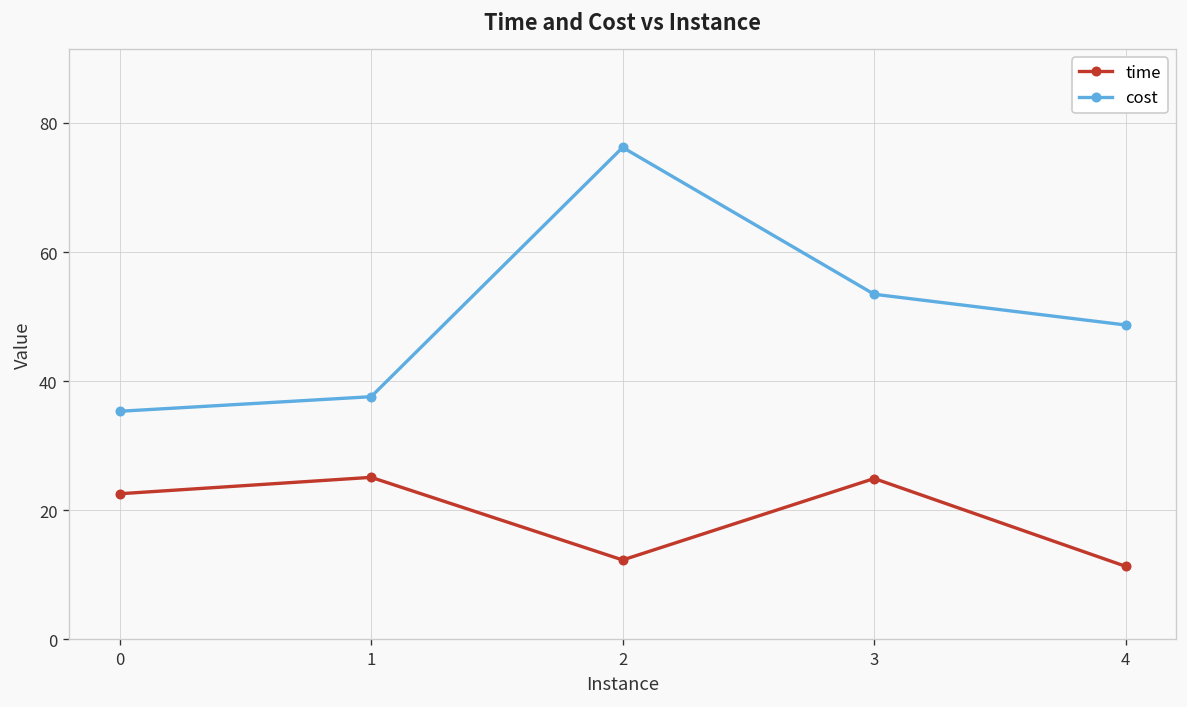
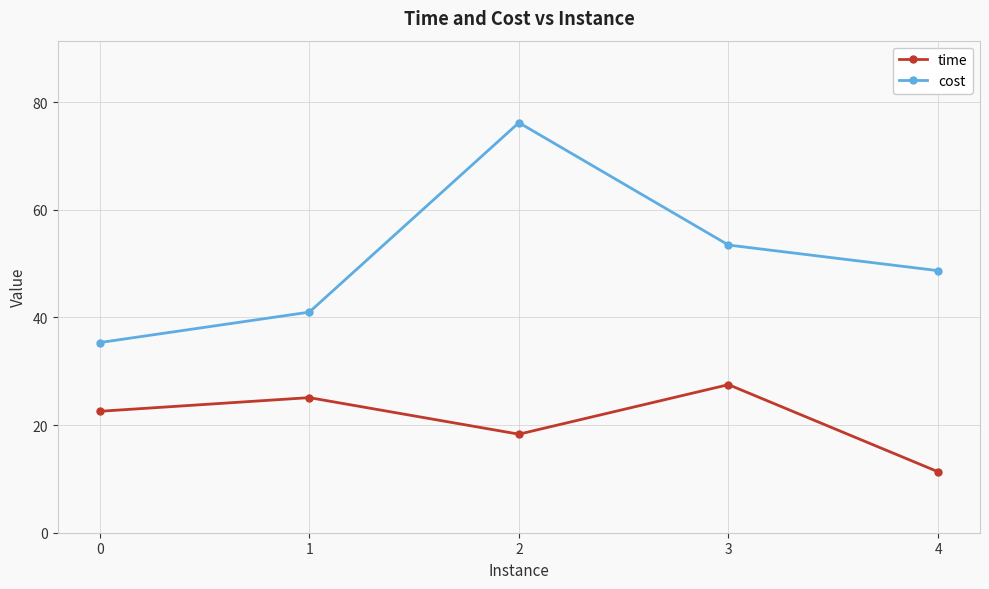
  {
    "time": {
      "0": 23,
      "1": 25,
-     "2": 12,
-     "3": 25,
+     "2": 18,
+     "3": 28,
      "4": 11
    },
    "cost": {
      "0": 35,
-     "1": 38,
+     "1": 41,
      "2": 76,
      "3": 53,
      "4": 49
    }
  }
